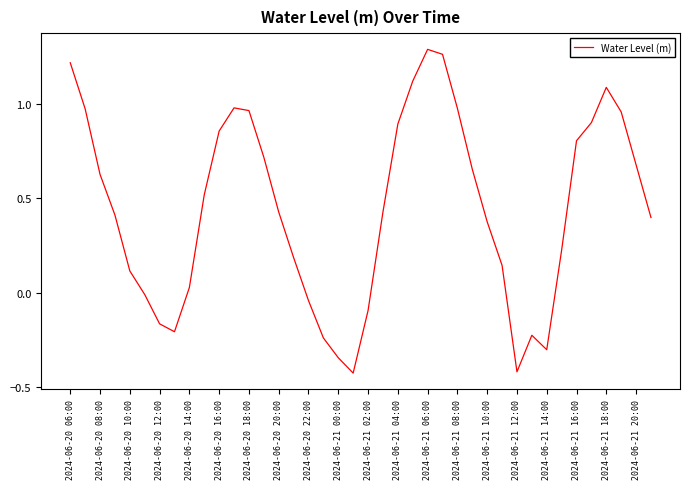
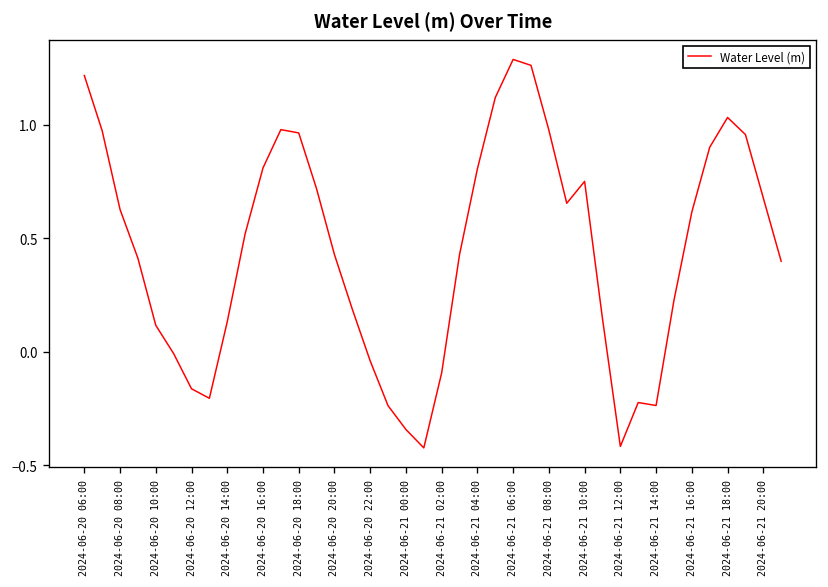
  {
    "2024-06-20 06:00": 1.22,
    "2024-06-20 08:00": 0.63,
    "2024-06-20 10:00": 0.12,
    "2024-06-20 12:00": -0.16,
-   "2024-06-20 14:00": 0.03,
-   "2024-06-20 16:00": 0.86,
+   "2024-06-20 14:00": 0.13,
+   "2024-06-20 16:00": 0.81,
    "2024-06-20 18:00": 0.96,
    "2024-06-20 20:00": 0.43,
    "2024-06-20 22:00": -0.04,
    "2024-06-21 00:00": -0.34,
    "2024-06-21 02:00": -0.09,
-   "2024-06-21 04:00": 0.89,
+   "2024-06-21 04:00": 0.81,
    "2024-06-21 06:00": 1.29,
    "2024-06-21 08:00": 0.98,
-   "2024-06-21 10:00": 0.38,
+   "2024-06-21 10:00": 0.75,
    "2024-06-21 12:00": -0.42,
-   "2024-06-21 14:00": -0.30,
-   "2024-06-21 16:00": 0.81,
-   "2024-06-21 18:00": 1.09,
+   "2024-06-21 14:00": -0.24,
+   "2024-06-21 16:00": 0.62,
+   "2024-06-21 18:00": 1.03,
    "2024-06-21 20:00": 0.68
  }
